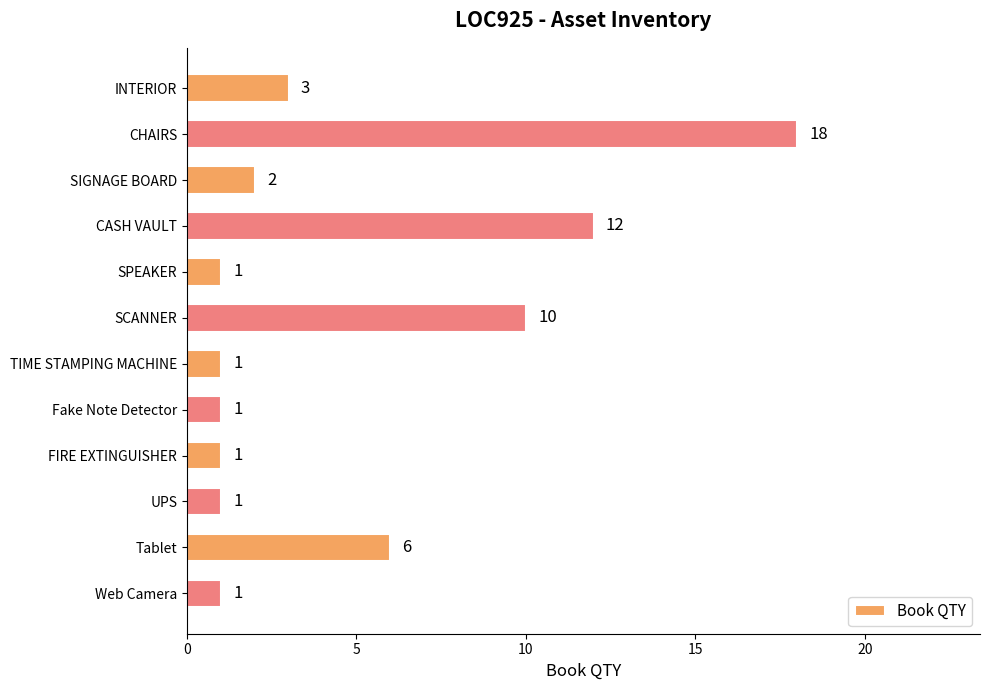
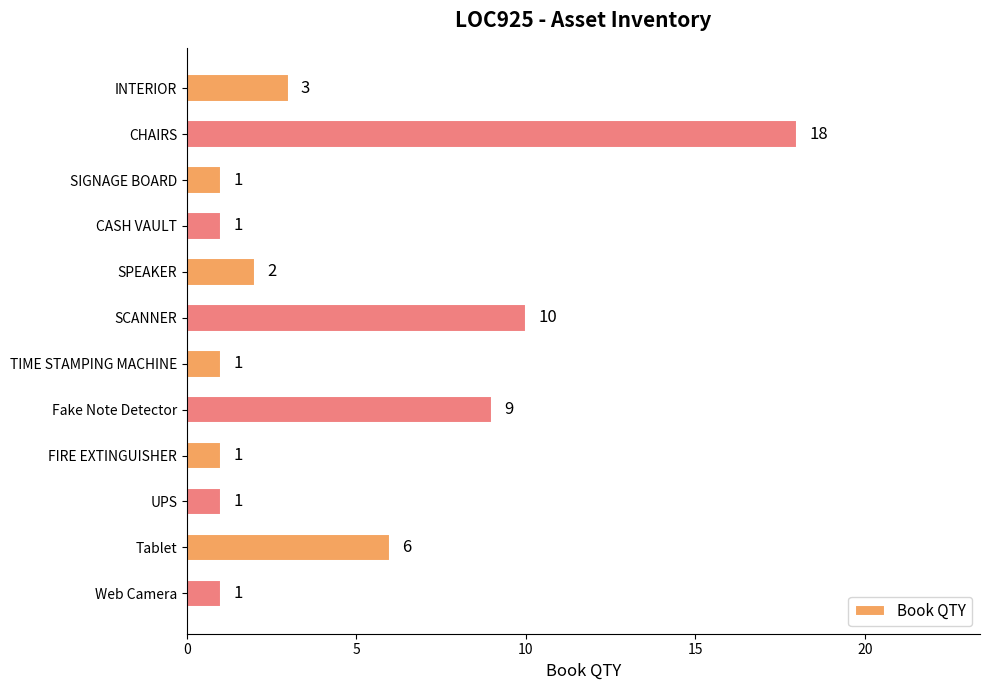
  {
    "INTERIOR": 3,
    "CHAIRS": 18,
-   "SIGNAGE BOARD": 2,
-   "CASH VAULT": 12,
-   "SPEAKER": 1,
+   "SIGNAGE BOARD": 1,
+   "CASH VAULT": 1,
+   "SPEAKER": 2,
    "SCANNER": 10,
    "TIME STAMPING MACHINE": 1,
-   "Fake Note Detector": 1,
+   "Fake Note Detector": 9,
    "FIRE EXTINGUISHER": 1,
    "UPS": 1,
    "Tablet": 6,
    "Web Camera": 1
  }
